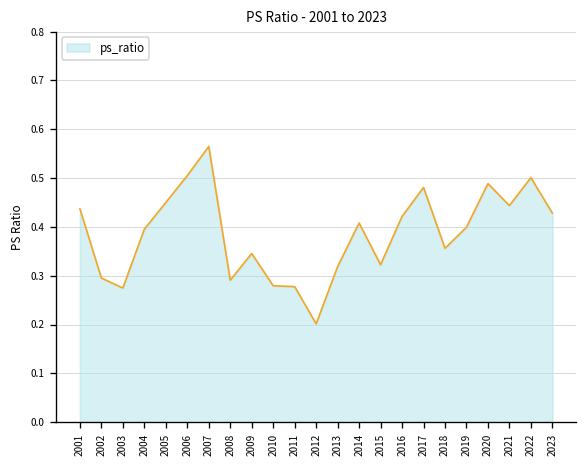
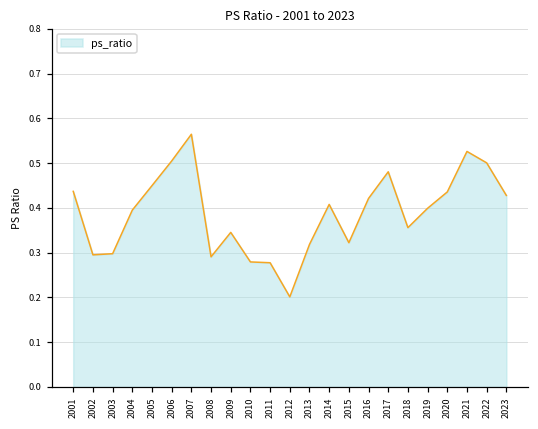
  {
    "2001": 0.44,
    "2002": 0.30,
-   "2003": 0.27,
+   "2003": 0.30,
    "2004": 0.40,
    "2005": 0.45,
    "2006": 0.51,
    "2007": 0.56,
    "2008": 0.29,
    "2009": 0.35,
    "2010": 0.28,
    "2011": 0.28,
    "2012": 0.20,
    "2013": 0.32,
    "2014": 0.41,
    "2015": 0.32,
    "2016": 0.42,
    "2017": 0.48,
    "2018": 0.36,
    "2019": 0.40,
-   "2020": 0.49,
-   "2021": 0.44,
+   "2020": 0.44,
+   "2021": 0.53,
    "2022": 0.50,
    "2023": 0.43
  }
